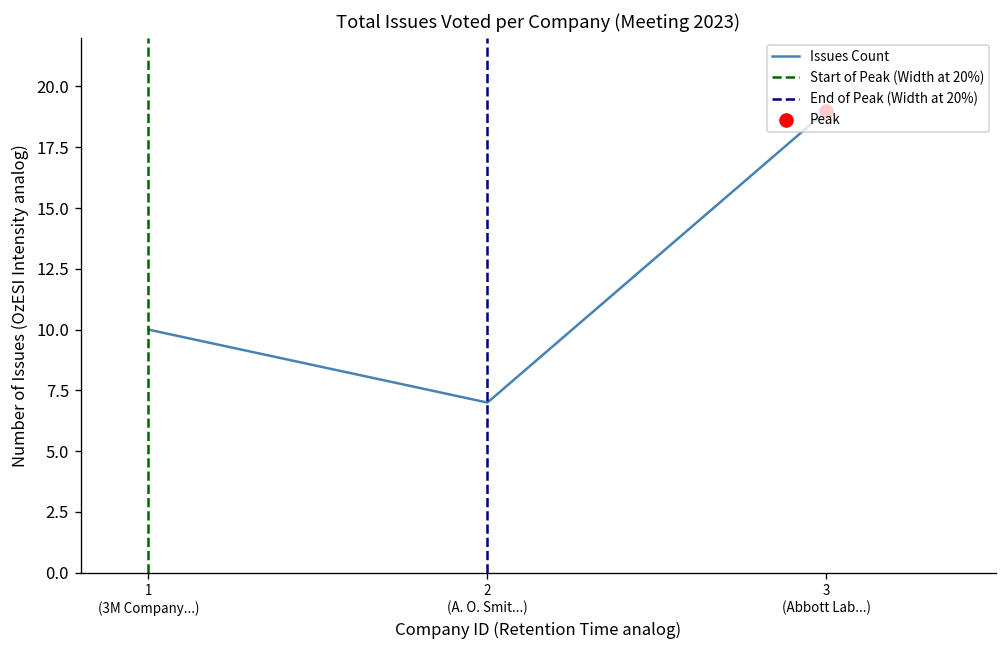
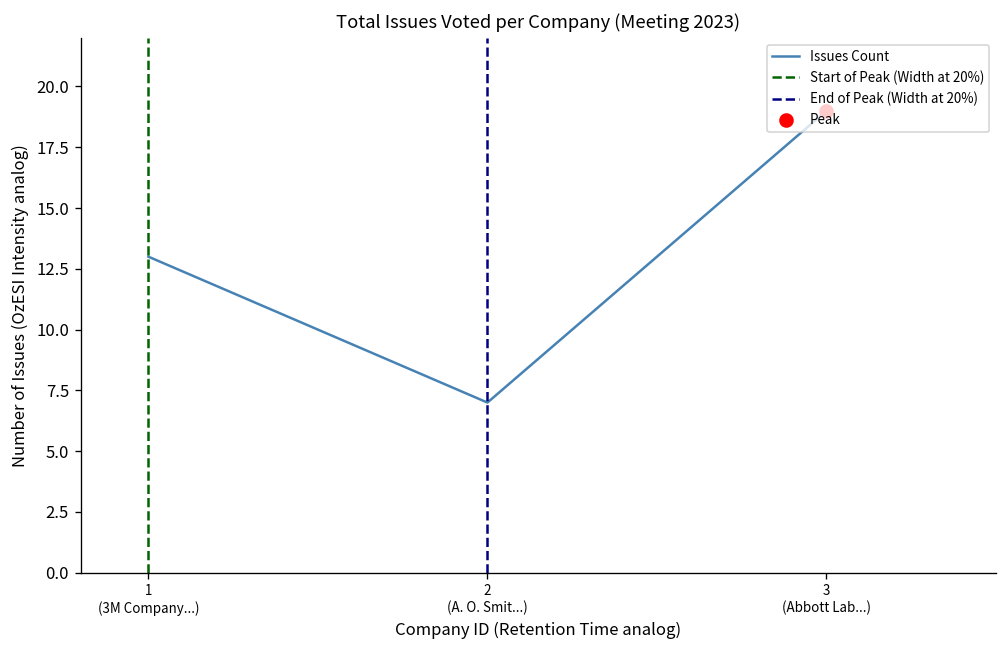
  {
    "Issues Count": {
-     "1 (3M Company...)": 10,
+     "1 (3M Company...)": 13,
      "2 (A. O. Smit...)": 7
    }
  }
